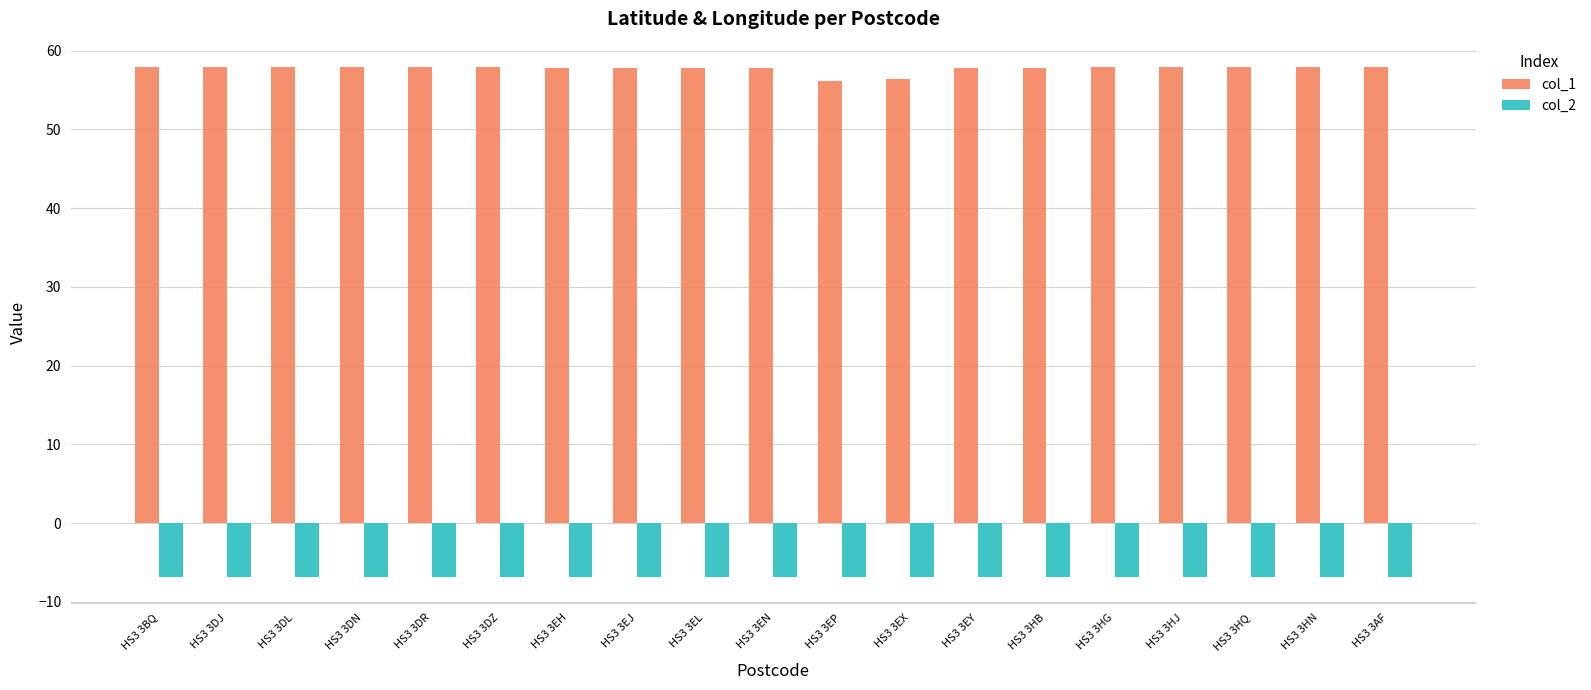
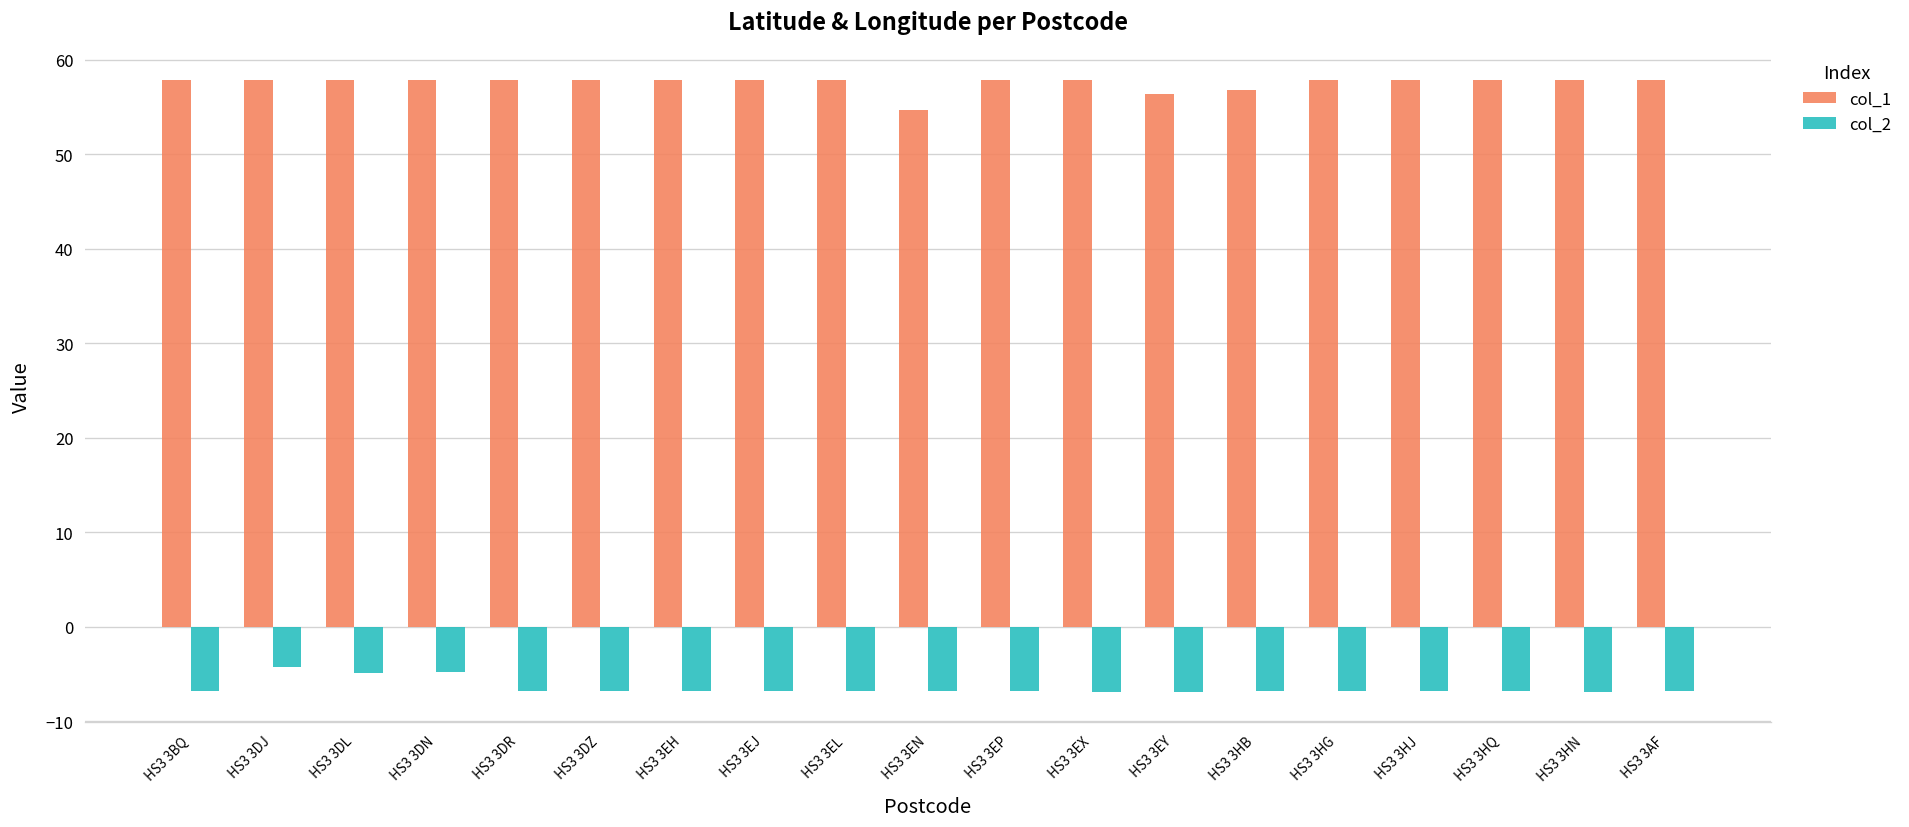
  {
    "col_1": {
      "HS3 3BQ": 58,
      "HS3 3DJ": 58,
      "HS3 3DL": 58,
      "HS3 3DN": 58,
      "HS3 3DR": 58,
      "HS3 3DZ": 58,
      "HS3 3EH": 58,
      "HS3 3EJ": 58,
      "HS3 3EL": 58,
-     "HS3 3EN": 58,
-     "HS3 3EP": 56,
-     "HS3 3EX": 56,
-     "HS3 3EY": 58,
-     "HS3 3HB": 58,
+     "HS3 3EN": 55,
+     "HS3 3EP": 58,
+     "HS3 3EX": 58,
+     "HS3 3EY": 56,
+     "HS3 3HB": 57,
      "HS3 3HG": 58,
      "HS3 3HJ": 58,
      "HS3 3HQ": 58,
      "HS3 3HN": 58,
      "HS3 3AF": 58
    },
    "col_2": {
      "HS3 3BQ": -7,
-     "HS3 3DJ": -7,
-     "HS3 3DL": -7,
-     "HS3 3DN": -7,
+     "HS3 3DJ": -4,
+     "HS3 3DL": -5,
+     "HS3 3DN": -5,
      "HS3 3DR": -7,
      "HS3 3DZ": -7,
      "HS3 3EH": -7,
      "HS3 3EJ": -7,
      "HS3 3EL": -7,
      "HS3 3EN": -7,
      "HS3 3EP": -7,
      "HS3 3EX": -7,
      "HS3 3EY": -7,
      "HS3 3HB": -7,
      "HS3 3HG": -7,
      "HS3 3HJ": -7,
      "HS3 3HQ": -7,
      "HS3 3HN": -7,
      "HS3 3AF": -7
    }
  }
